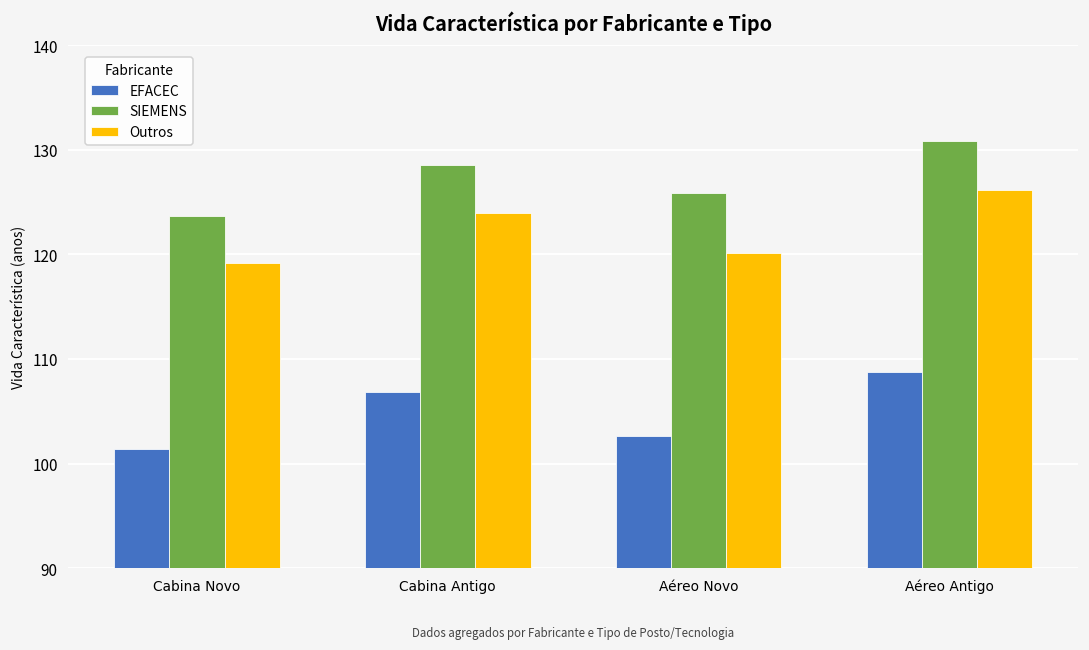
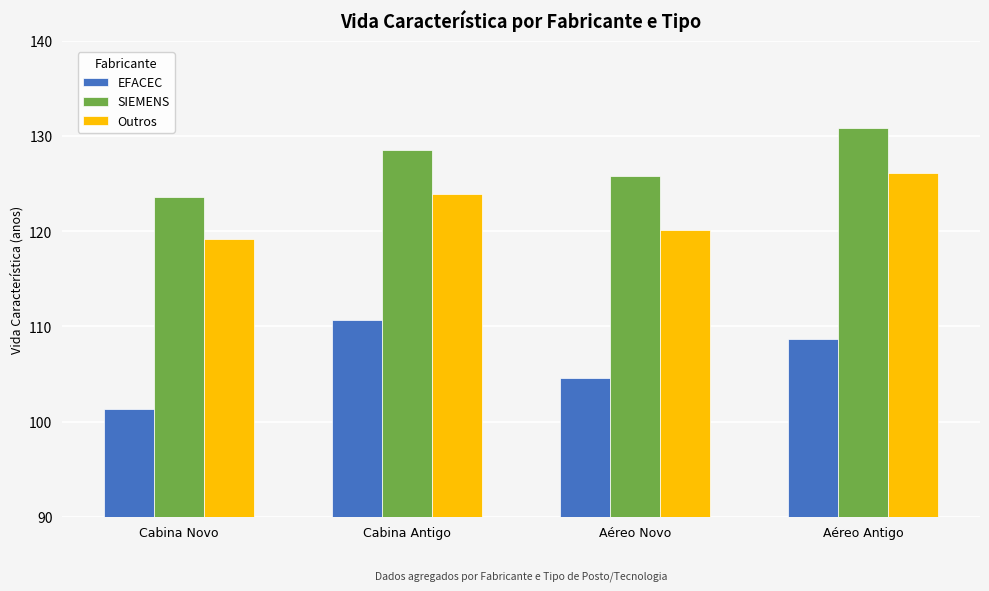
  {
    "EFACEC": {
      "Cabina Novo": 101,
-     "Cabina Antigo": 107,
-     "Aéreo Novo": 103,
+     "Cabina Antigo": 111,
+     "Aéreo Novo": 105,
      "Aéreo Antigo": 109
    },
    "SIEMENS": {
      "Cabina Novo": 124,
      "Cabina Antigo": 129,
      "Aéreo Novo": 126,
      "Aéreo Antigo": 131
    },
    "Outros": {
      "Cabina Novo": 119,
      "Cabina Antigo": 124,
      "Aéreo Novo": 120,
      "Aéreo Antigo": 126
    }
  }
